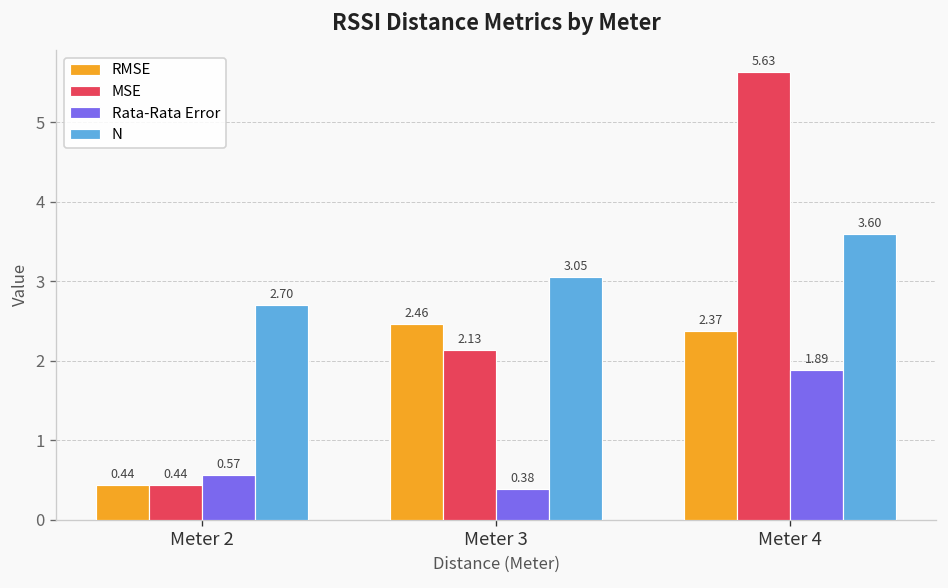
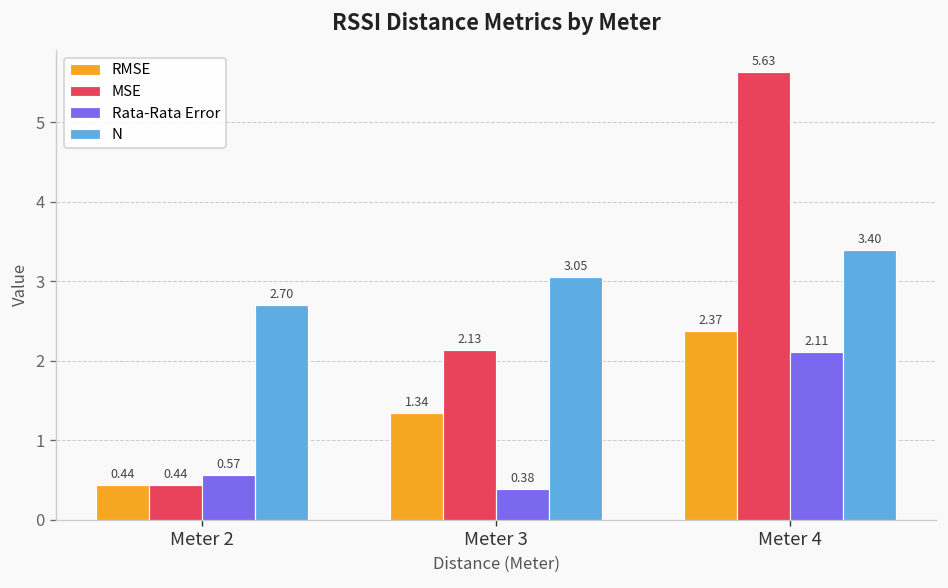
  {
    "RMSE": {
      "Meter 2": 0.44,
-     "Meter 3": 2.46,
+     "Meter 3": 1.34,
      "Meter 4": 2.37
    },
    "MSE": {
      "Meter 2": 0.44,
      "Meter 3": 2.13,
      "Meter 4": 5.63
    },
    "Rata-Rata Error": {
      "Meter 2": 0.57,
      "Meter 3": 0.38,
-     "Meter 4": 1.89
+     "Meter 4": 2.11
    },
    "N": {
      "Meter 2": 2.70,
      "Meter 3": 3.05,
-     "Meter 4": 3.60
+     "Meter 4": 3.40
    }
  }
